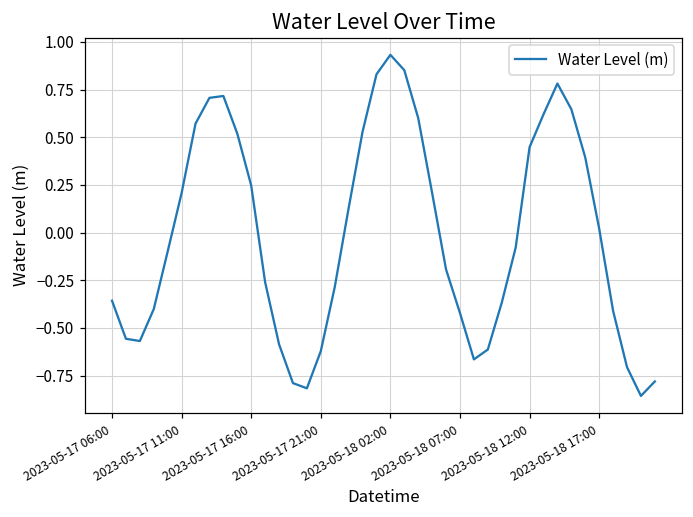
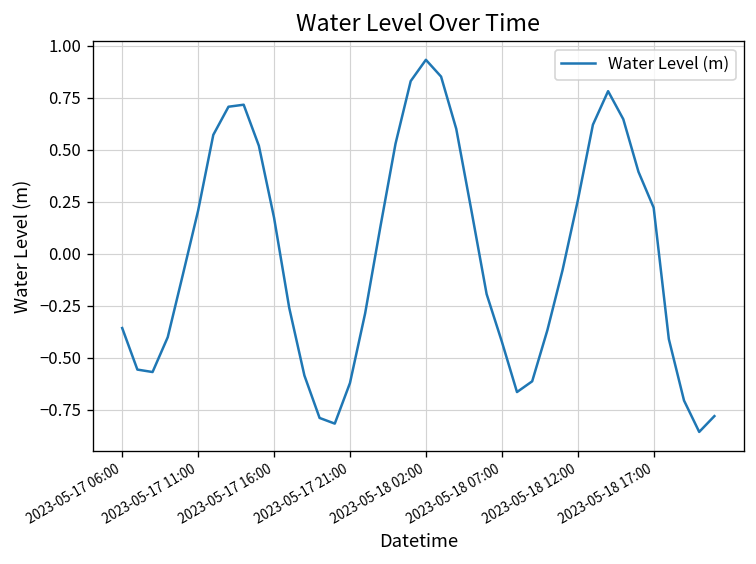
  {
    "2023-05-17 06:00": -0.36,
    "2023-05-17 11:00": 0.21,
-   "2023-05-17 16:00": 0.25,
+   "2023-05-17 16:00": 0.17,
    "2023-05-17 21:00": -0.62,
    "2023-05-18 02:00": 0.93,
    "2023-05-18 07:00": -0.42,
-   "2023-05-18 12:00": 0.45,
-   "2023-05-18 17:00": 0.02
+   "2023-05-18 12:00": 0.25,
+   "2023-05-18 17:00": 0.22
  }
